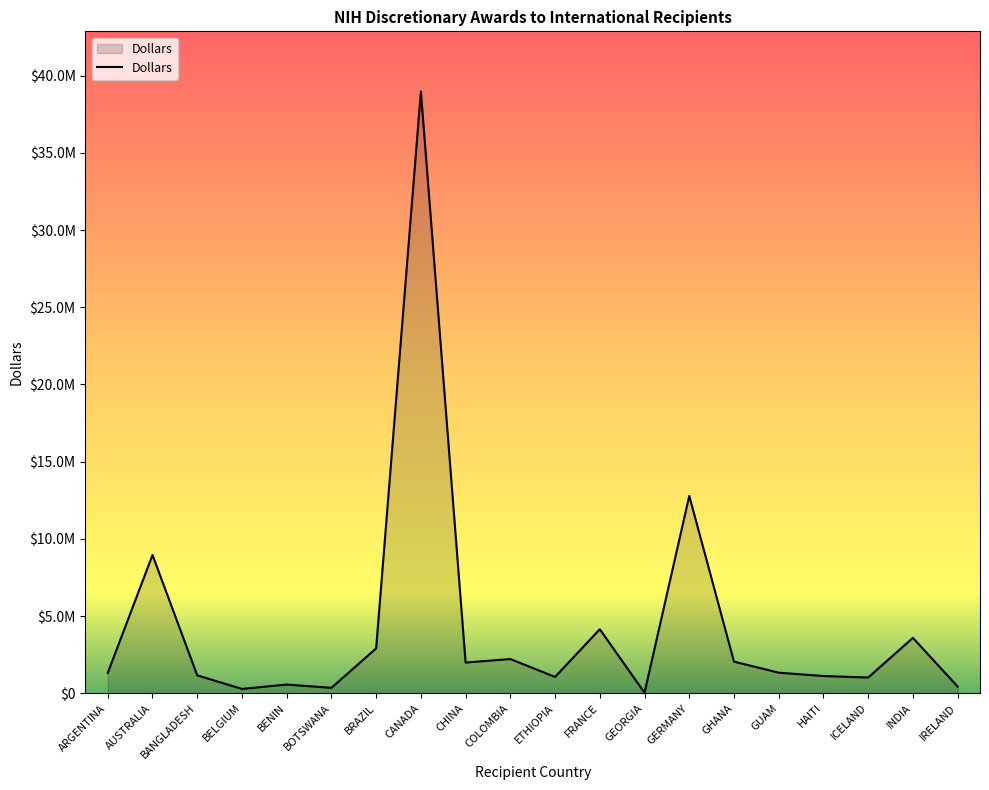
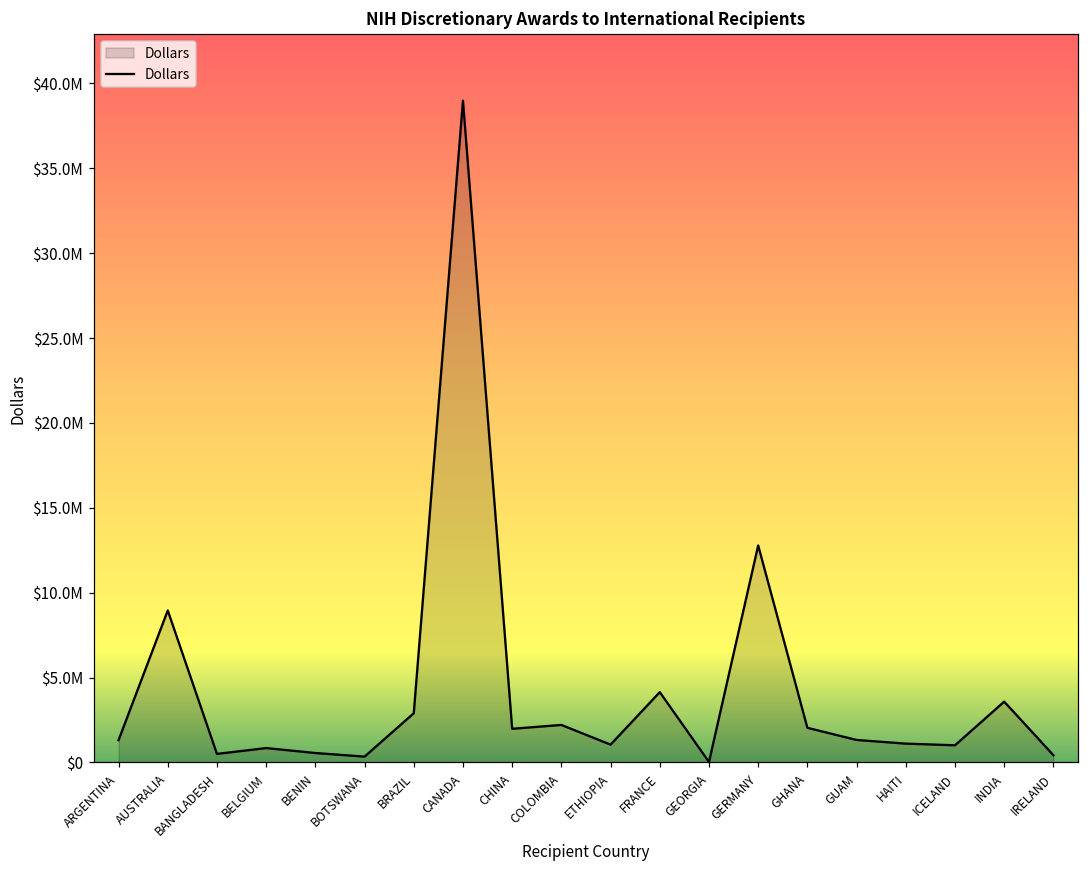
  {
    "ARGENTINA": "$1300000",
    "AUSTRALIA": "$9000000",
-   "BANGLADESH": "$1200000",
-   "BELGIUM": "$300000",
+   "BANGLADESH": "$500000",
+   "BELGIUM": "$800000",
    "BENIN": "$600000",
    "BOTSWANA": "$300000",
    "BRAZIL": "$2900000",
    "CANADA": "$39000000",
    "CHINA": "$2000000",
    "COLOMBIA": "$2200000",
    "ETHIOPIA": "$1100000",
    "FRANCE": "$4100000",
    "GEORGIA": "$0",
    "GERMANY": "$12800000",
    "GHANA": "$2000000",
    "GUAM": "$1300000",
    "HAITI": "$1100000",
    "ICELAND": "$1000000",
    "INDIA": "$3600000",
    "IRELAND": "$400000"
  }
